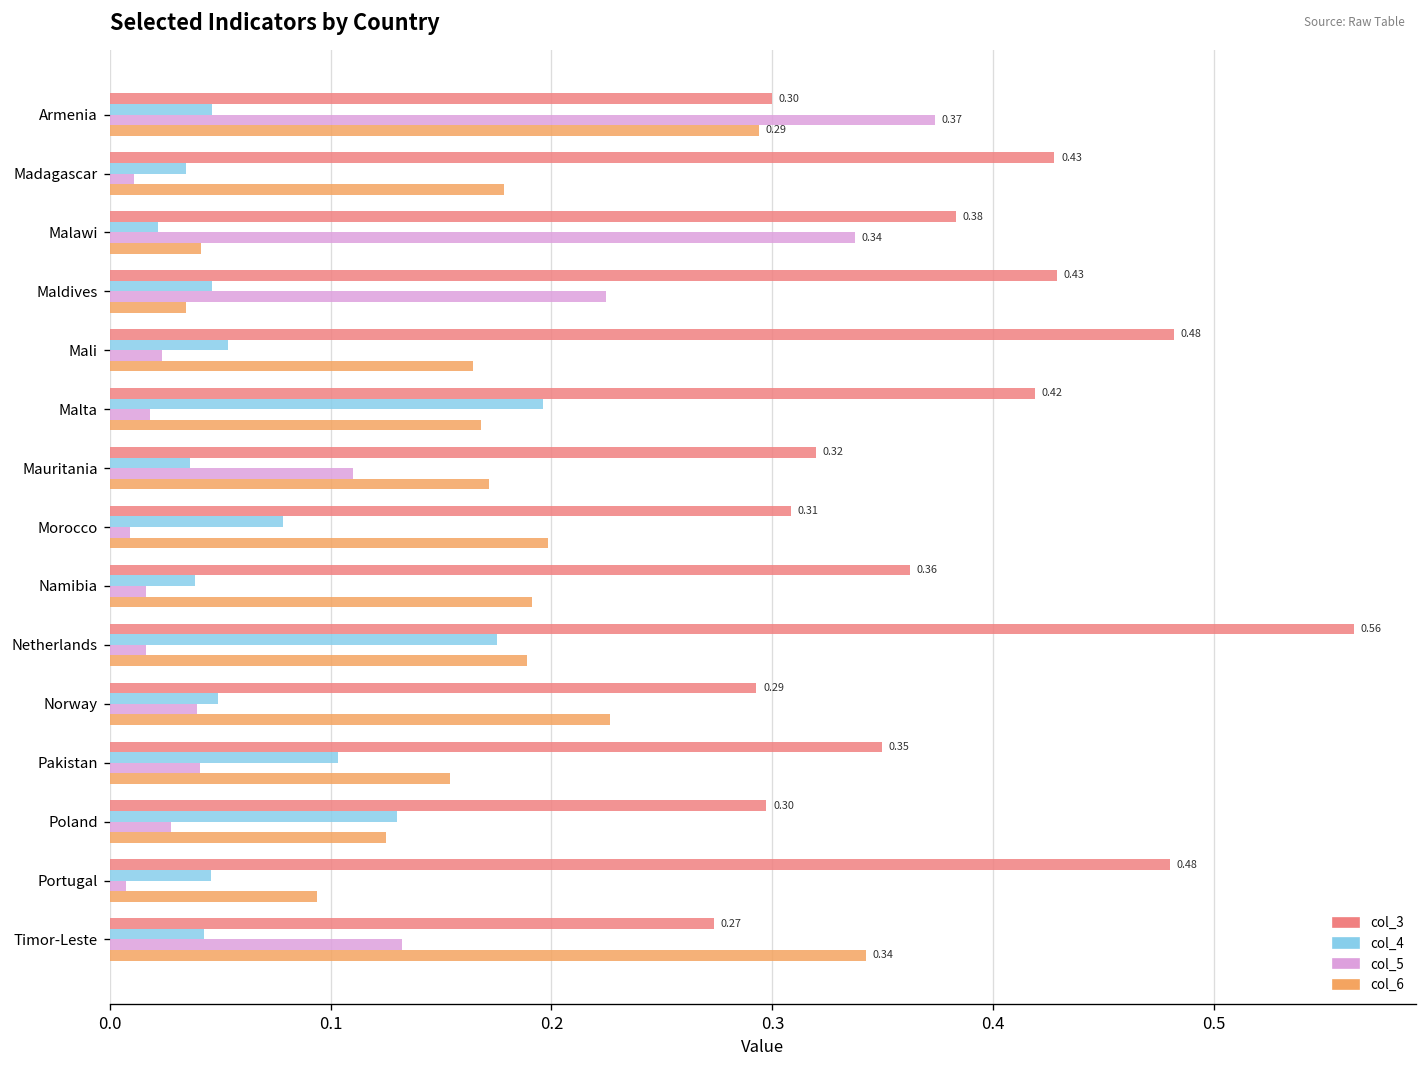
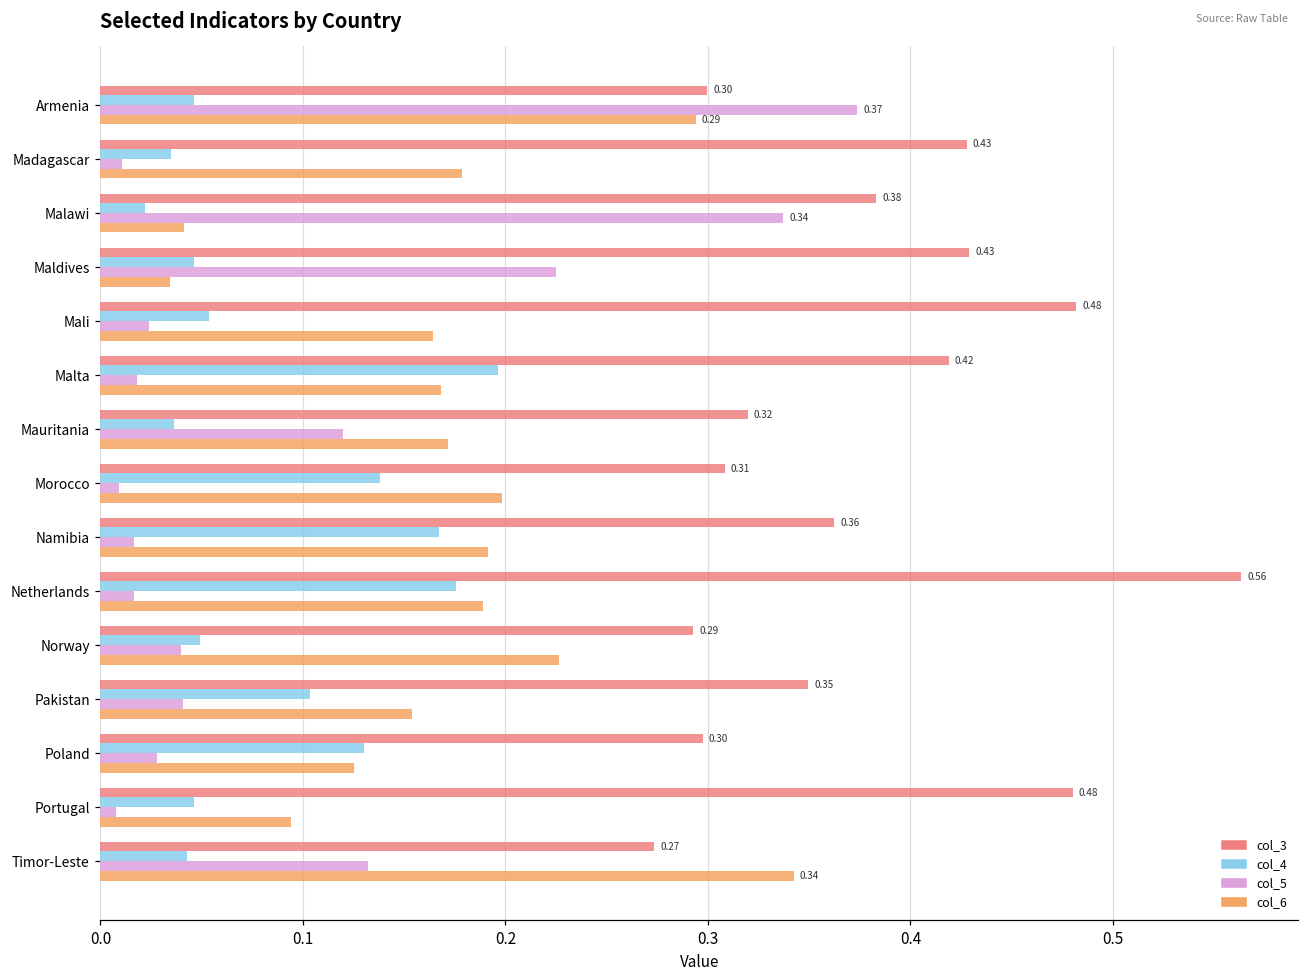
  {
    "col_4": {
      "Armenia": 0.046,
      "Madagascar": 0.035,
      "Malawi": 0.022,
      "Maldives": 0.046,
      "Mali": 0.054,
      "Malta": 0.196,
      "Mauritania": 0.036,
-     "Morocco": 0.079,
-     "Namibia": 0.039,
+     "Morocco": 0.138,
+     "Namibia": 0.167,
      "Netherlands": 0.175,
      "Norway": 0.049,
      "Pakistan": 0.103,
      "Poland": 0.130,
      "Portugal": 0.046,
      "Timor-Leste": 0.043
    },
    "col_5": {
      "Madagascar": 0.011,
      "Maldives": 0.225,
      "Mali": 0.024,
      "Malta": 0.018,
-     "Mauritania": 0.110,
+     "Mauritania": 0.120,
      "Morocco": 0.009,
      "Namibia": 0.016,
      "Netherlands": 0.017,
      "Norway": 0.040,
      "Pakistan": 0.041,
      "Poland": 0.028,
      "Portugal": 0.007,
      "Timor-Leste": 0.132
    }
  }
